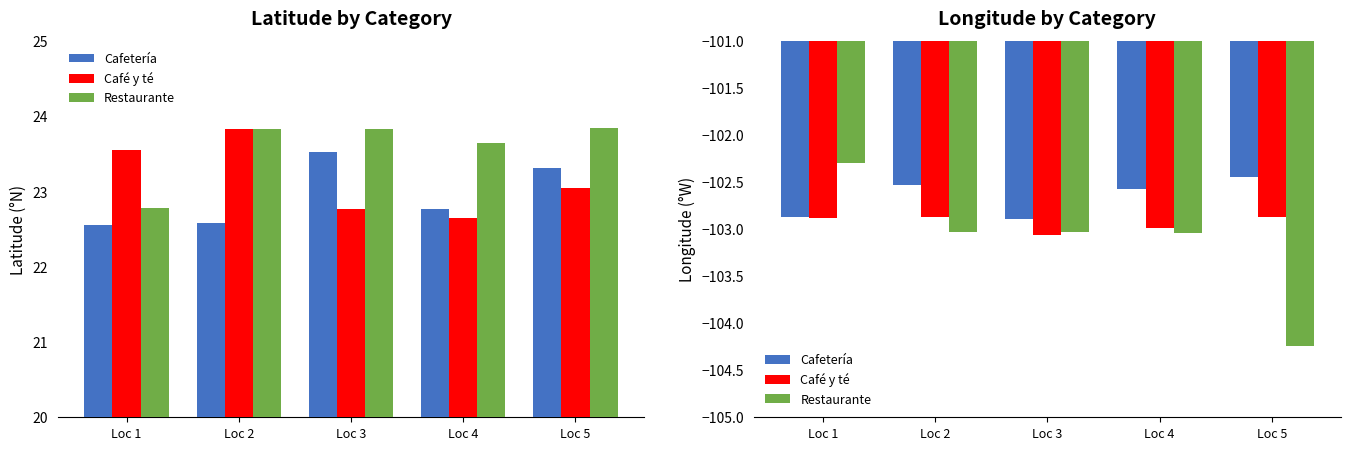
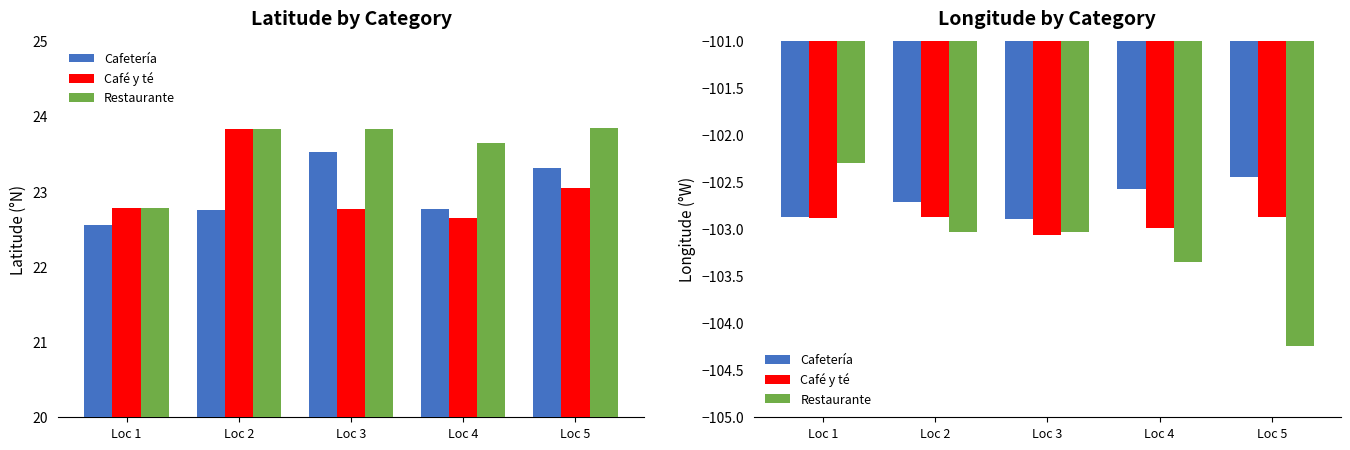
  {
    "Latitude by Category": {
      "Cafetería": {
        "Loc 1": 22.6,
-       "Loc 2": 22.6,
+       "Loc 2": 22.8,
        "Loc 3": 23.5,
        "Loc 4": 22.8,
        "Loc 5": 23.3
      },
      "Café y té": {
-       "Loc 1": 23.5,
+       "Loc 1": 22.8,
        "Loc 2": 23.8,
        "Loc 3": 22.8,
        "Loc 4": 22.6,
        "Loc 5": 23.0
      },
      "Restaurante": {
        "Loc 1": 22.8,
        "Loc 2": 23.8,
        "Loc 3": 23.8,
        "Loc 4": 23.6,
        "Loc 5": 23.8
      }
    },
    "Longitude by Category": {
      "Cafetería": {
        "Loc 1": -102.9,
-       "Loc 2": -102.5,
+       "Loc 2": -102.7,
        "Loc 3": -102.9,
        "Loc 4": -102.6,
        "Loc 5": -102.4
      },
      "Café y té": {
        "Loc 1": -102.9,
        "Loc 2": -102.9,
        "Loc 3": -103.1,
        "Loc 4": -103.0,
        "Loc 5": -102.9
      },
      "Restaurante": {
        "Loc 1": -102.3,
        "Loc 2": -103.0,
        "Loc 3": -103.0,
-       "Loc 4": -103.0,
+       "Loc 4": -103.3,
        "Loc 5": -104.2
      }
    }
  }
